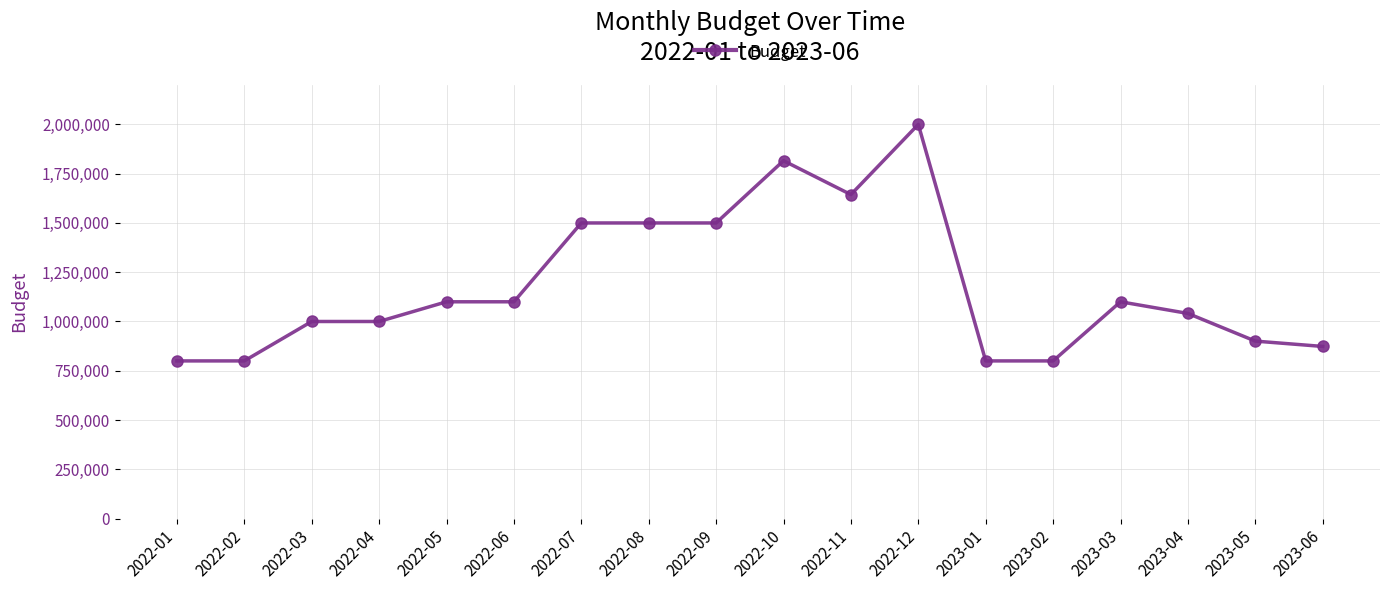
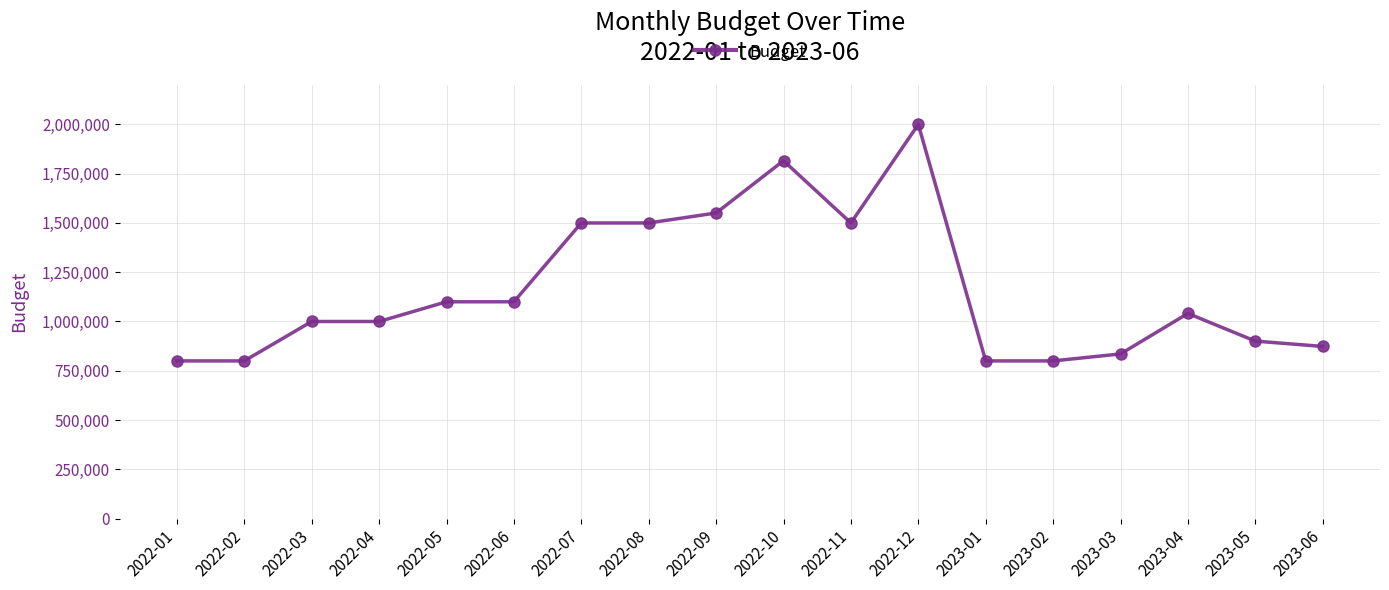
  {
    "2022-01": "800,000",
    "2022-02": "800,000",
    "2022-03": "1,000,000",
    "2022-04": "1,000,000",
    "2022-05": "1,100,000",
    "2022-06": "1,100,000",
    "2022-07": "1,500,000",
    "2022-08": "1,500,000",
-   "2022-09": "1,500,000",
+   "2022-09": "1,550,000",
    "2022-10": "1,820,000",
-   "2022-11": "1,640,000",
+   "2022-11": "1,500,000",
    "2022-12": "2,000,000",
    "2023-01": "800,000",
    "2023-02": "800,000",
-   "2023-03": "1,100,000",
+   "2023-03": "840,000",
    "2023-04": "1,040,000",
    "2023-05": "900,000",
    "2023-06": "870,000"
  }
